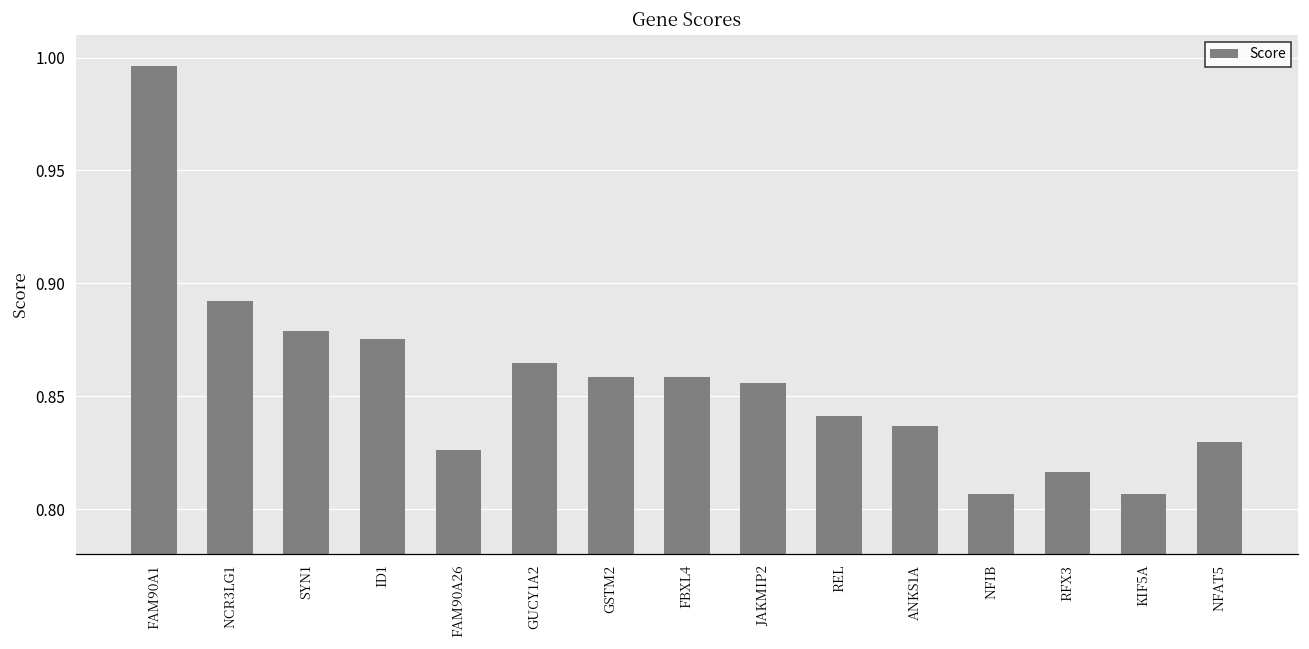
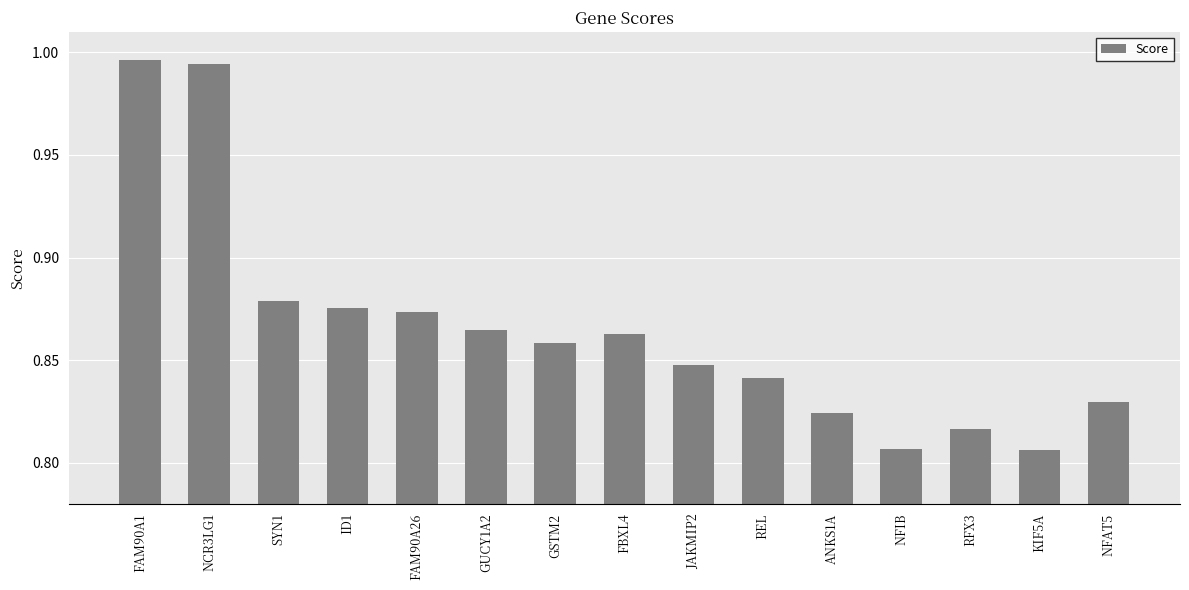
  {
    "FAM90A1": 0.996,
-   "NCR3LG1": 0.892,
+   "NCR3LG1": 0.994,
    "SYN1": 0.879,
    "ID1": 0.875,
-   "FAM90A26": 0.826,
+   "FAM90A26": 0.873,
    "GUCY1A2": 0.865,
    "GSTM2": 0.858,
-   "FBXL4": 0.858,
-   "JAKMIP2": 0.856,
+   "FBXL4": 0.863,
+   "JAKMIP2": 0.848,
    "REL": 0.841,
-   "ANKS1A": 0.837,
+   "ANKS1A": 0.824,
    "NFIB": 0.806,
    "RFX3": 0.816,
    "KIF5A": 0.806,
    "NFAT5": 0.830
  }
